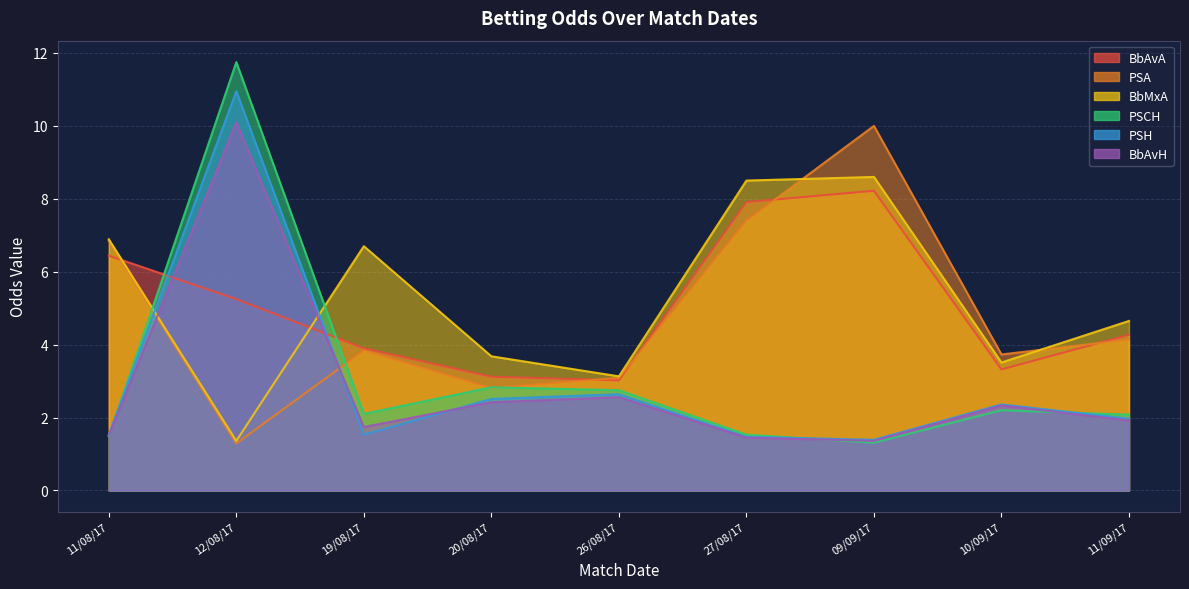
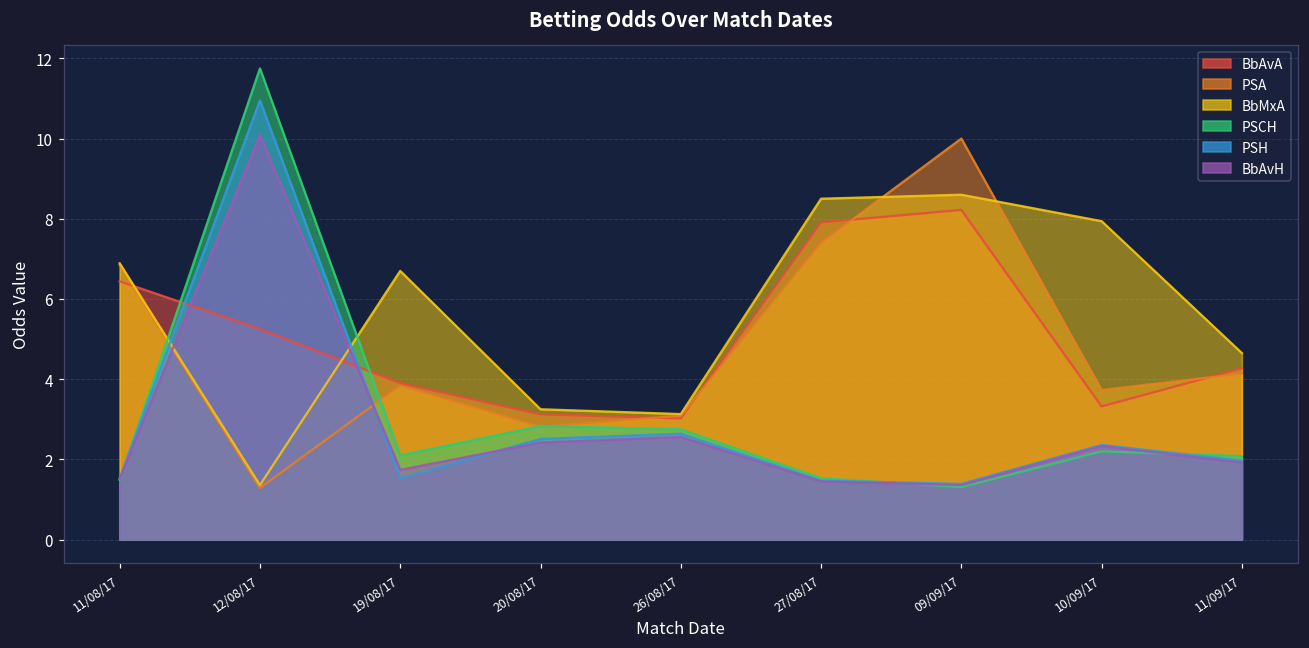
  {
    "BbMxA": {
      "19/08/17": 6.7,
-     "20/08/17": 3.7,
+     "20/08/17": 3.3,
      "27/08/17": 8.5,
      "09/09/17": 8.6,
-     "10/09/17": 3.5,
+     "10/09/17": 7.9,
      "11/09/17": 4.7
    },
    "PSCH": {
      "12/08/17": 11.8,
      "19/08/17": 2.1,
      "26/08/17": 2.8,
      "10/09/17": 2.2,
      "11/09/17": 2.1
    },
    "PSH": {
      "12/08/17": 11.0,
      "19/08/17": 1.5,
      "20/08/17": 2.5,
      "26/08/17": 2.6
    },
    "BbAvH": {
      "12/08/17": 10.1,
      "19/08/17": 1.7,
      "20/08/17": 2.4,
      "26/08/17": 2.6
    }
  }
